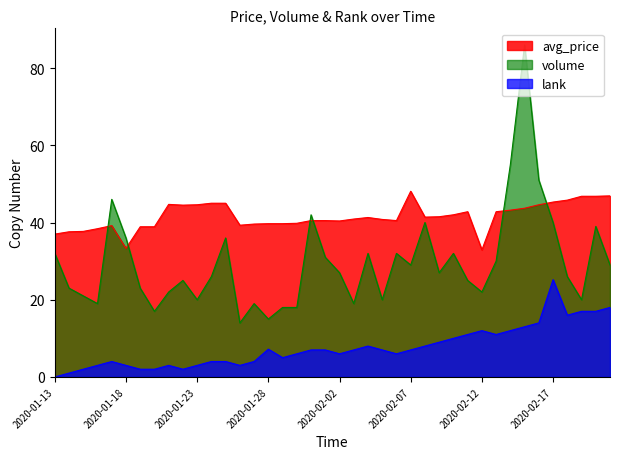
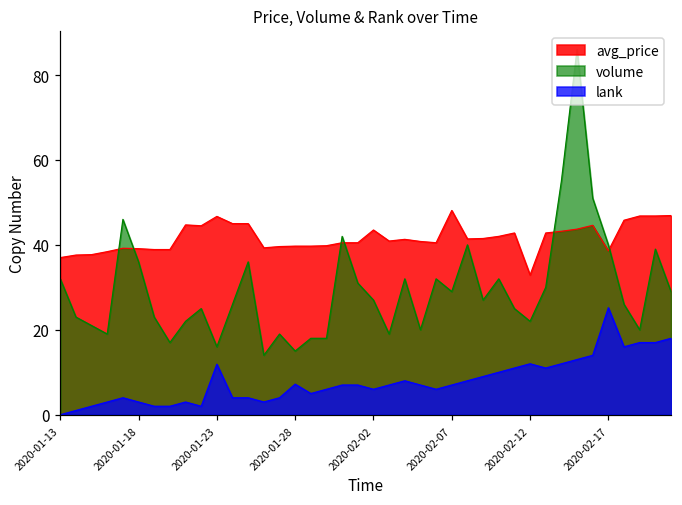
  {
    "avg_price": {
      "2020-01-13": 37,
-     "2020-01-18": 33,
-     "2020-01-23": 45,
+     "2020-01-18": 39,
+     "2020-01-23": 47,
      "2020-01-28": 40,
-     "2020-02-02": 40,
+     "2020-02-02": 44,
      "2020-02-07": 48,
      "2020-02-12": 33,
-     "2020-02-17": 45
+     "2020-02-17": 39
    },
    "volume": {
      "2020-01-13": 32,
      "2020-01-18": 36,
-     "2020-01-23": 20,
+     "2020-01-23": 16,
      "2020-01-28": 15,
      "2020-02-02": 27,
      "2020-02-07": 29,
      "2020-02-12": 22,
      "2020-02-17": 40
    },
    "lank": {
      "2020-01-13": 0,
      "2020-01-18": 3,
-     "2020-01-23": 3,
+     "2020-01-23": 12,
      "2020-01-28": 7,
      "2020-02-02": 6,
      "2020-02-07": 7,
      "2020-02-12": 12,
      "2020-02-17": 25
    }
  }
